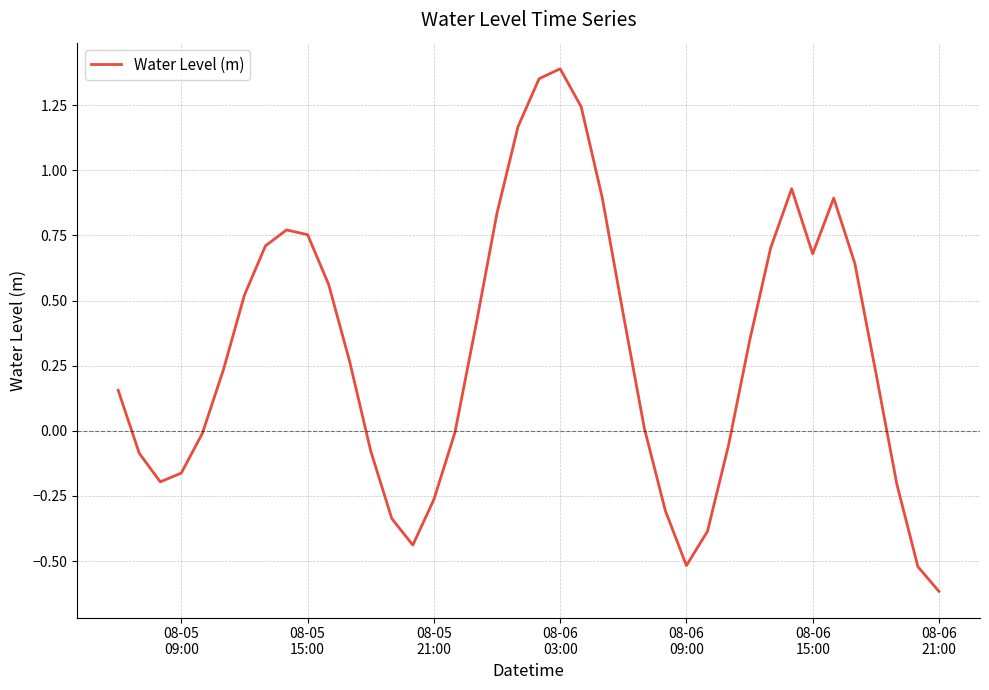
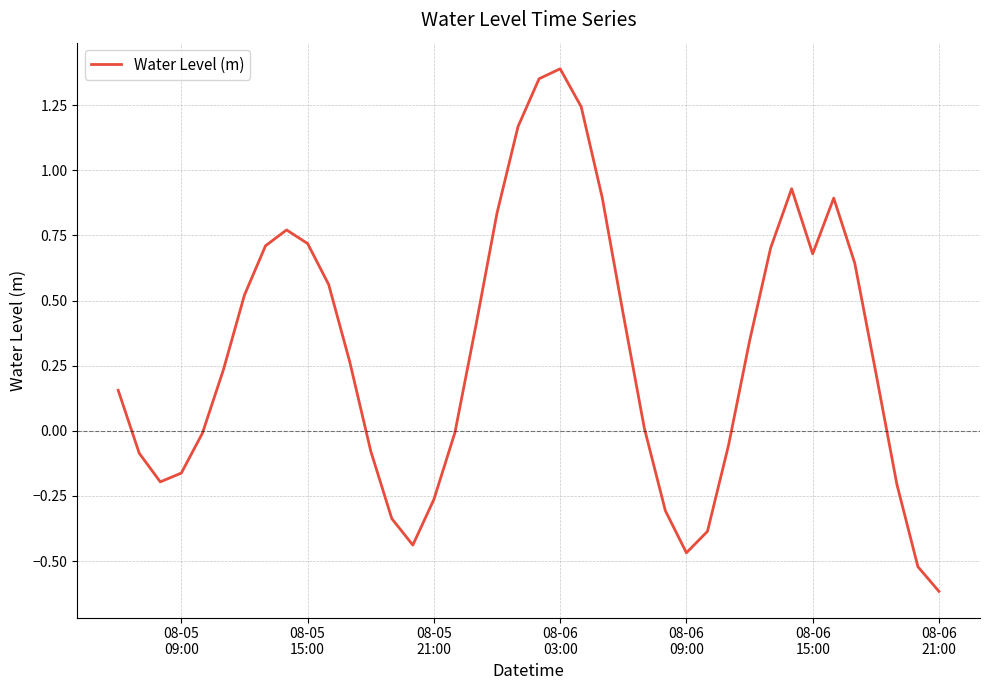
  {
    "08-05 09:00": -0.16,
-   "08-05 15:00": 0.75,
+   "08-05 15:00": 0.72,
    "08-05 21:00": -0.26,
    "08-06 03:00": 1.39,
-   "08-06 09:00": -0.52,
+   "08-06 09:00": -0.47,
    "08-06 15:00": 0.68,
    "08-06 21:00": -0.62
  }
